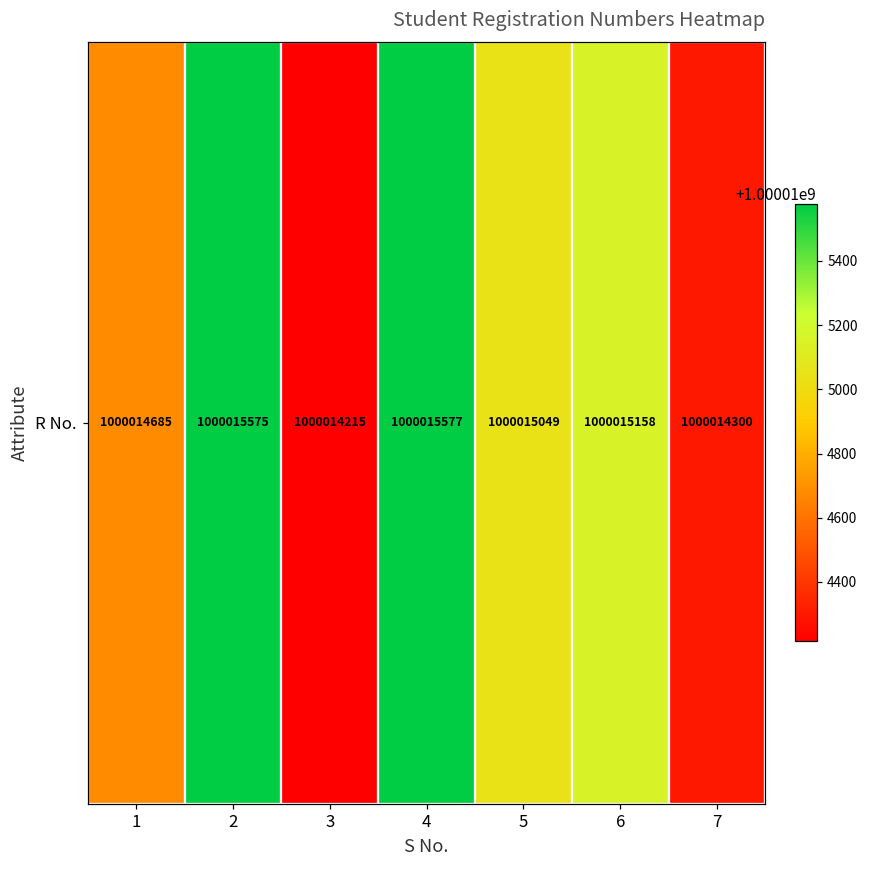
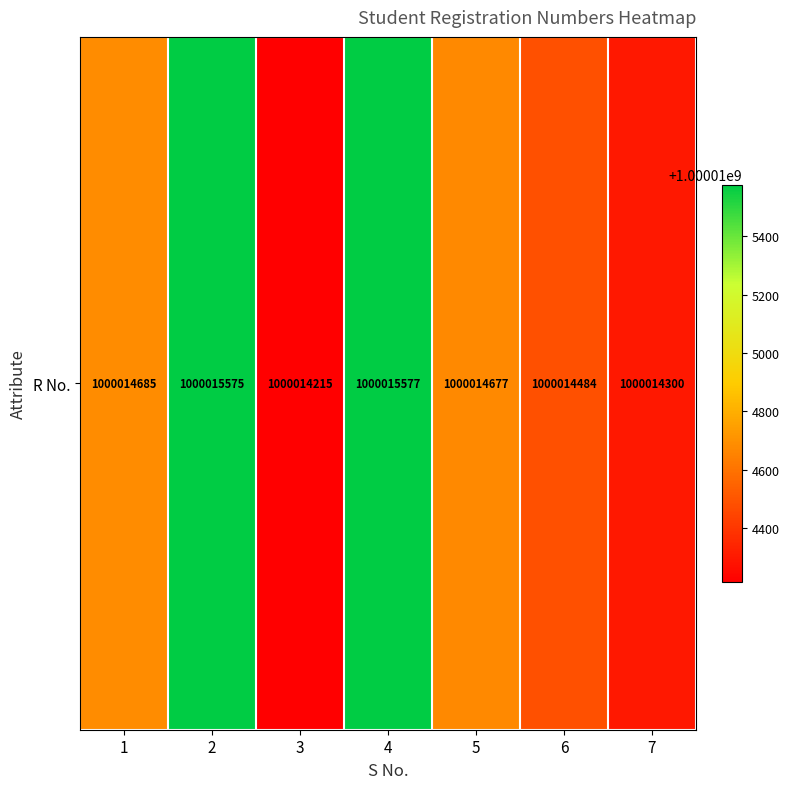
  {
    "R No.": {
      "1": 1000014685,
      "2": 1000015575,
      "3": 1000014215,
      "4": 1000015577,
-     "5": 1000015049,
-     "6": 1000015158,
+     "5": 1000014677,
+     "6": 1000014484,
      "7": 1000014300
    }
  }
